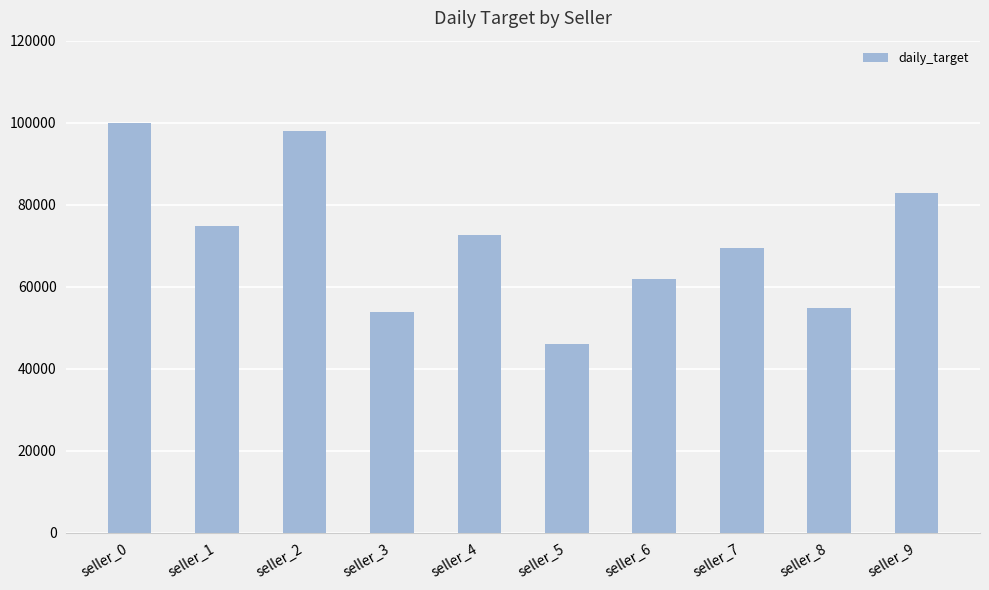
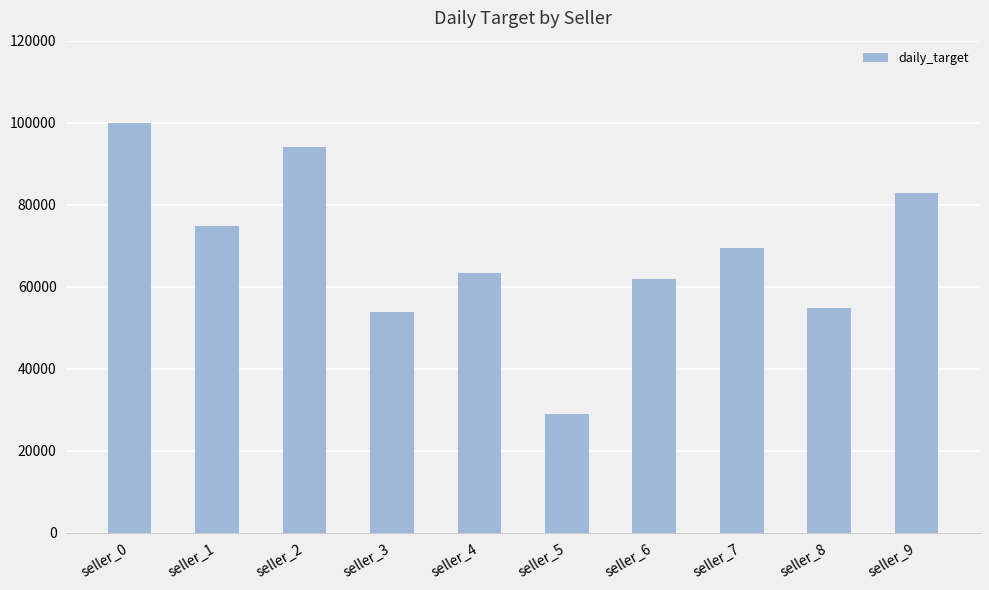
  {
    "seller_0": 100000,
    "seller_1": 75000,
-   "seller_2": 98000,
+   "seller_2": 94000,
    "seller_3": 54000,
-   "seller_4": 73000,
-   "seller_5": 46000,
+   "seller_4": 63000,
+   "seller_5": 29000,
    "seller_6": 62000,
    "seller_7": 70000,
    "seller_8": 55000,
    "seller_9": 83000
  }
